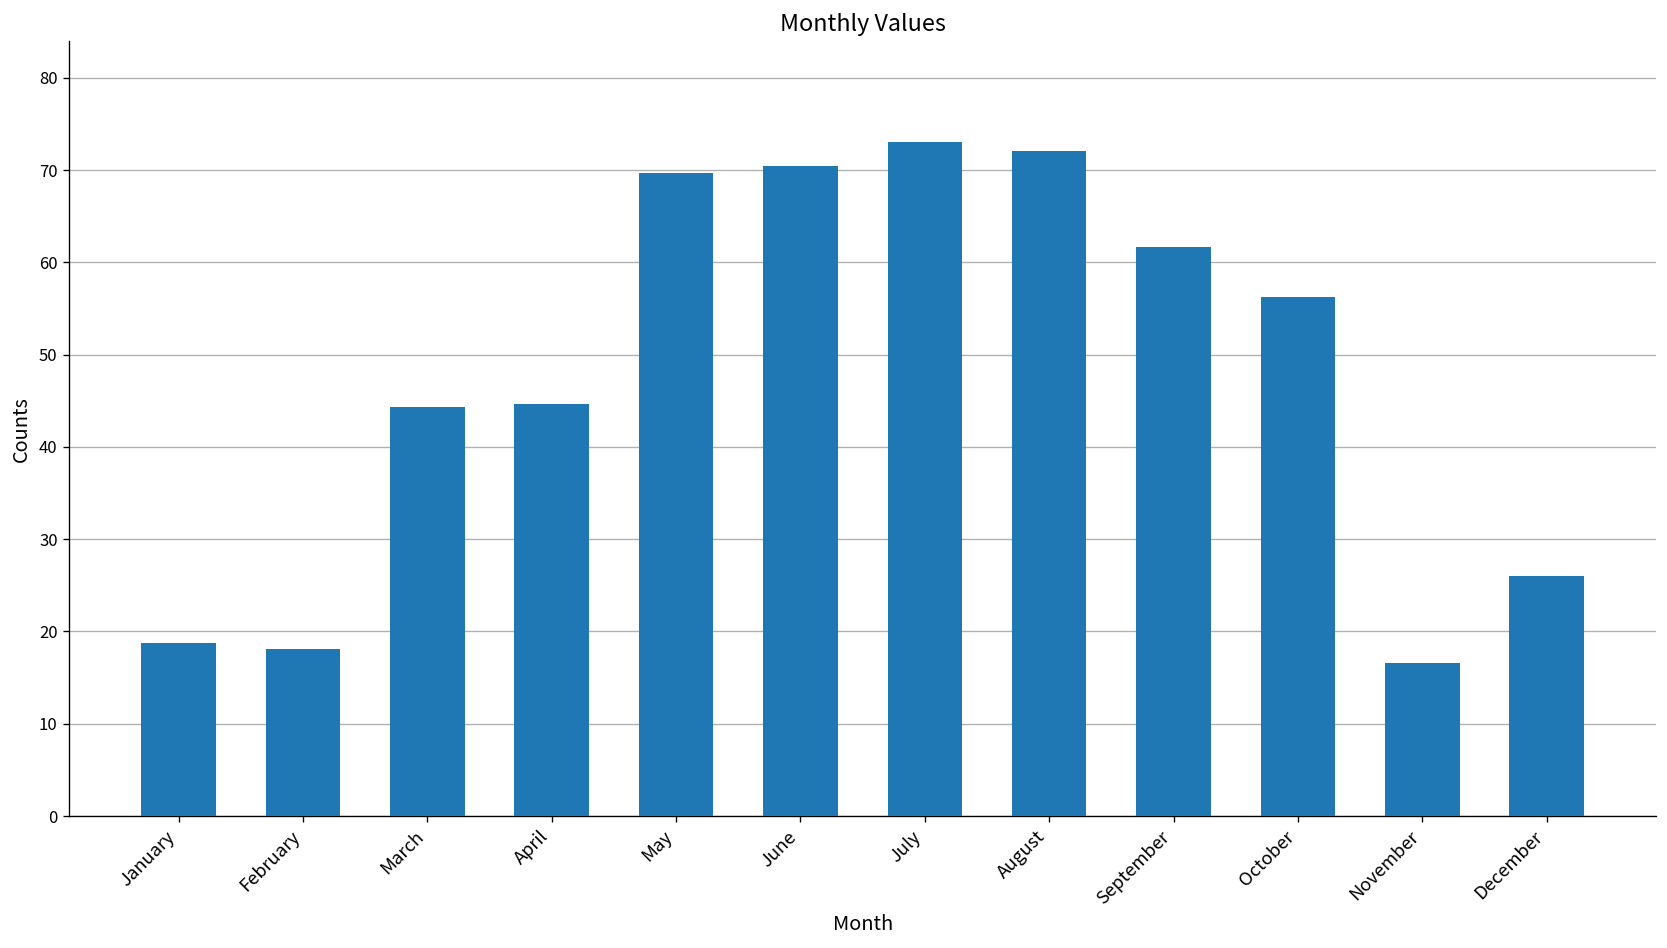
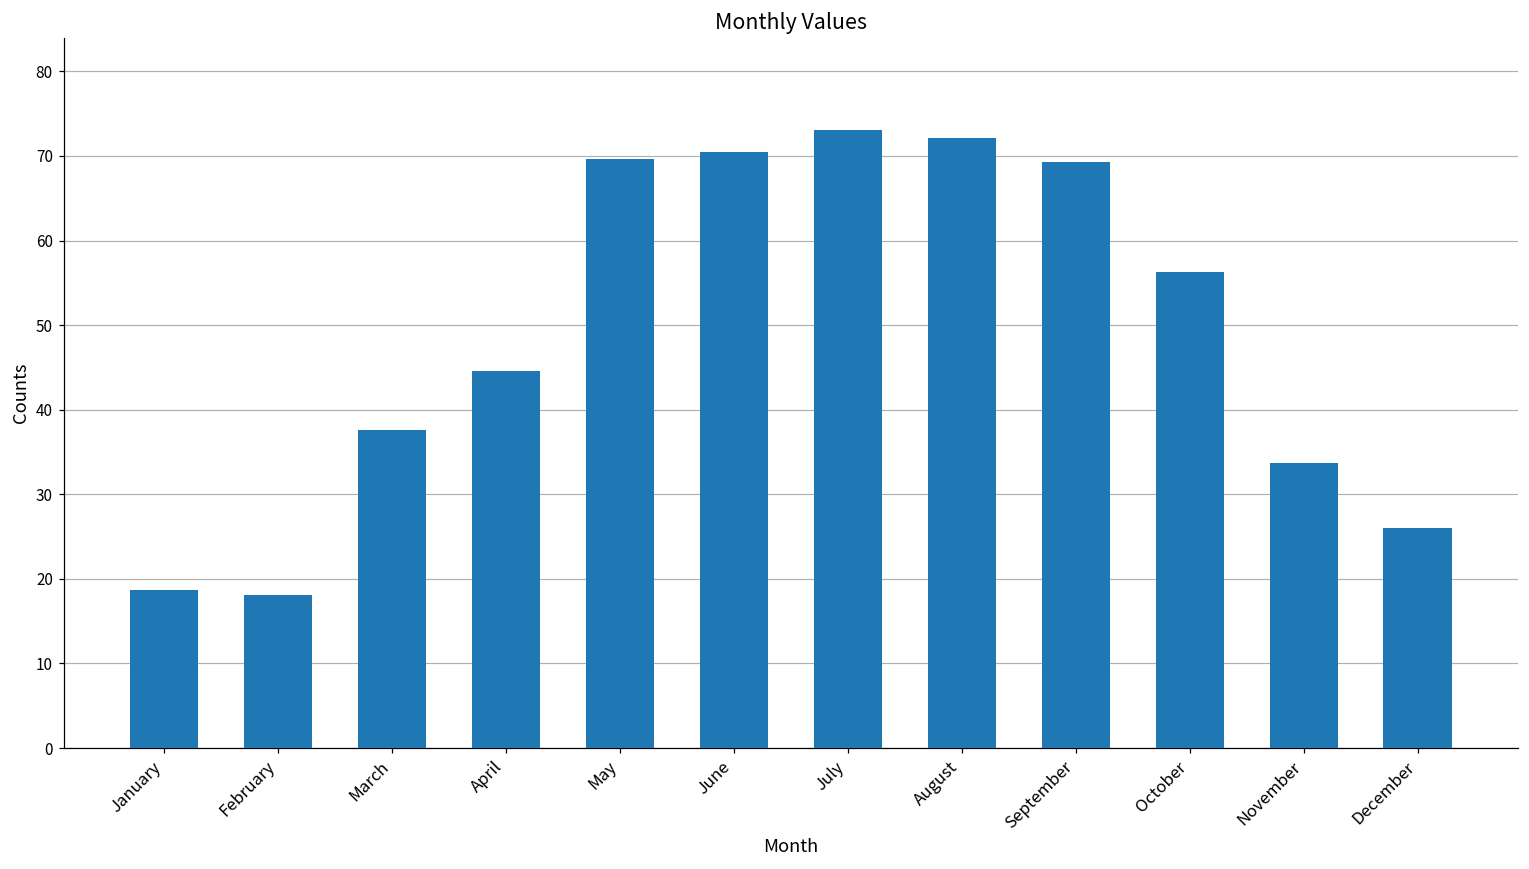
  {
    "January": 19,
    "February": 18,
-   "March": 44,
+   "March": 38,
    "April": 45,
    "May": 70,
    "June": 70,
    "July": 73,
    "August": 72,
-   "September": 62,
+   "September": 69,
    "October": 56,
-   "November": 17,
+   "November": 34,
    "December": 26
  }
